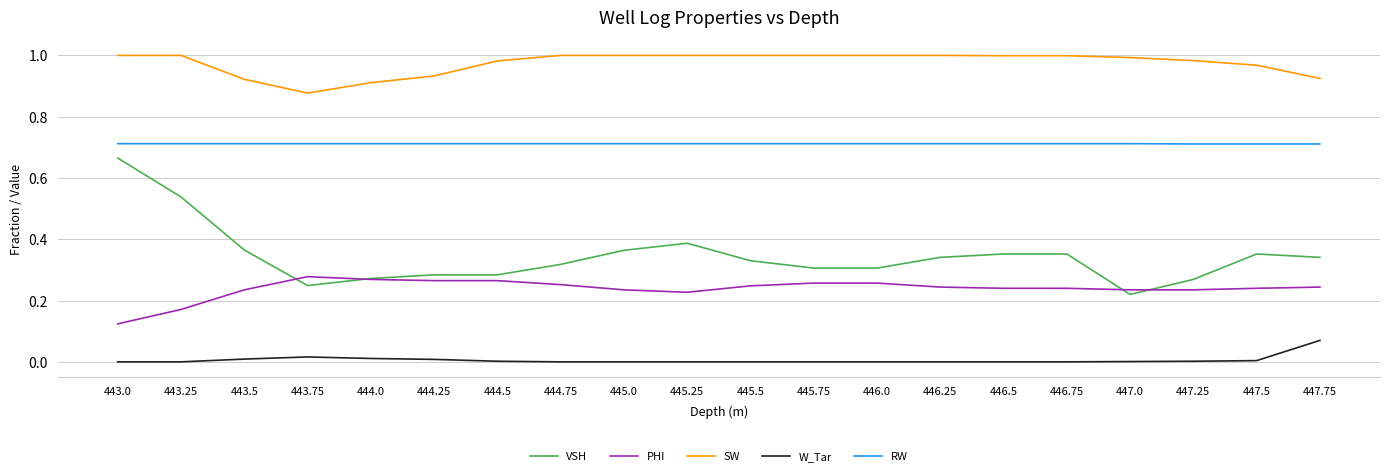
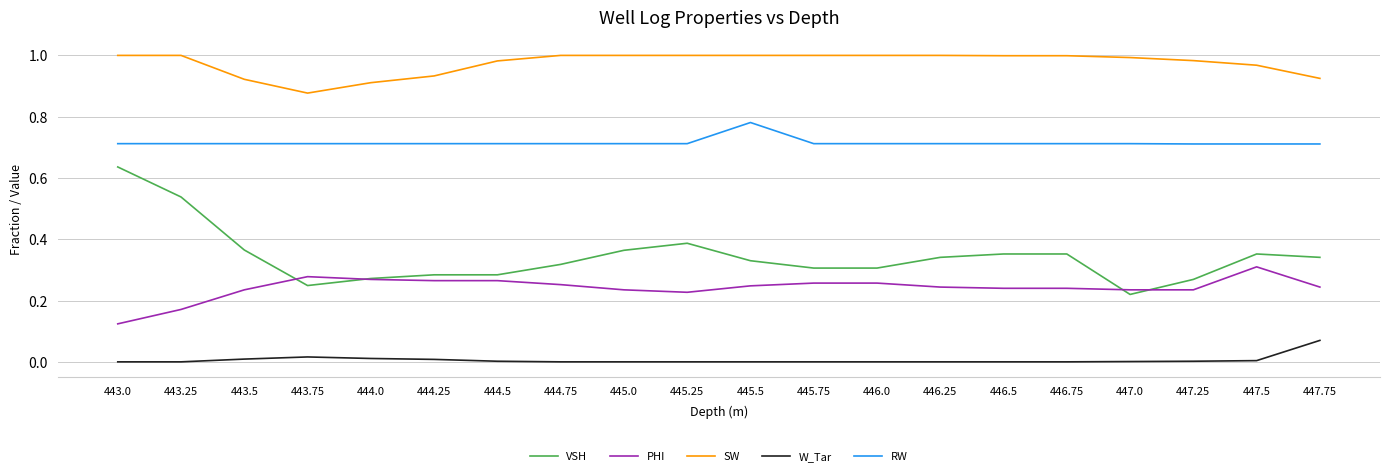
  {
    "VSH": {
-     "443.0": 0.67,
+     "443.0": 0.64,
      "443.25": 0.54,
      "443.5": 0.37,
      "443.75": 0.25,
      "444.25": 0.28,
      "444.5": 0.28,
      "444.75": 0.32,
      "445.0": 0.36,
      "445.25": 0.39,
      "445.5": 0.33,
      "445.75": 0.31,
      "446.0": 0.31,
      "446.25": 0.34,
      "446.5": 0.35,
      "446.75": 0.35,
      "447.0": 0.22,
      "447.25": 0.27,
      "447.5": 0.35,
      "447.75": 0.34
    },
    "PHI": {
      "443.0": 0.12,
      "443.25": 0.17,
      "443.5": 0.24,
      "443.75": 0.28,
      "444.25": 0.27,
      "444.5": 0.27,
      "444.75": 0.25,
      "445.0": 0.24,
      "445.25": 0.23,
      "445.5": 0.25,
      "445.75": 0.26,
      "446.0": 0.26,
      "446.25": 0.24,
      "446.5": 0.24,
      "446.75": 0.24,
      "447.0": 0.24,
      "447.25": 0.24,
-     "447.5": 0.24,
+     "447.5": 0.31,
      "447.75": 0.24
    },
    "SW": {
      "443.0": 1.00,
      "443.25": 1.00,
      "443.5": 0.92,
      "443.75": 0.88,
      "444.0": 0.91,
      "444.25": 0.93,
      "444.5": 0.98,
      "444.75": 1.00,
      "445.0": 1.00,
      "445.25": 1.00,
      "445.5": 1.00,
      "445.75": 1.00,
      "446.0": 1.00,
      "446.25": 1.00,
      "446.5": 1.00,
      "446.75": 1.00,
      "447.0": 0.99,
      "447.25": 0.98,
      "447.5": 0.97,
      "447.75": 0.93
    },
    "W_Tar": {
      "443.0": 0.00,
      "443.25": 0.00,
      "443.5": 0.01,
      "443.75": 0.02,
      "444.0": 0.01,
      "444.25": 0.01,
      "444.5": 0.00,
      "444.75": 0.00,
      "445.0": 0.00,
      "445.25": 0.00,
      "445.5": 0.00,
      "445.75": 0.00,
      "446.0": 0.00,
      "446.25": 0.00,
      "446.5": 0.00,
      "446.75": 0.00,
      "447.0": 0.00,
      "447.25": 0.00,
      "447.5": 0.00,
      "447.75": 0.07
    },
    "RW": {
      "443.0": 0.71,
      "443.25": 0.71,
      "443.5": 0.71,
      "443.75": 0.71,
      "444.0": 0.71,
      "444.25": 0.71,
      "444.5": 0.71,
      "444.75": 0.71,
      "445.0": 0.71,
      "445.25": 0.71,
-     "445.5": 0.71,
+     "445.5": 0.78,
      "445.75": 0.71,
      "446.0": 0.71,
      "446.25": 0.71,
      "446.5": 0.71,
      "446.75": 0.71,
      "447.0": 0.71,
      "447.25": 0.71,
      "447.5": 0.71,
      "447.75": 0.71
    }
  }
